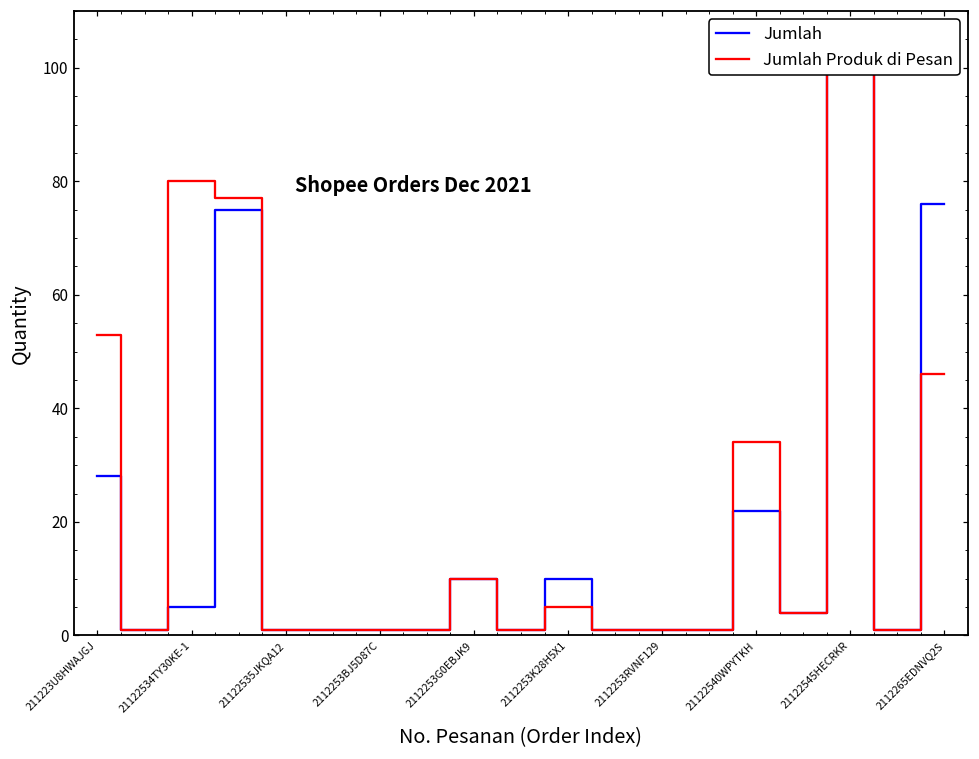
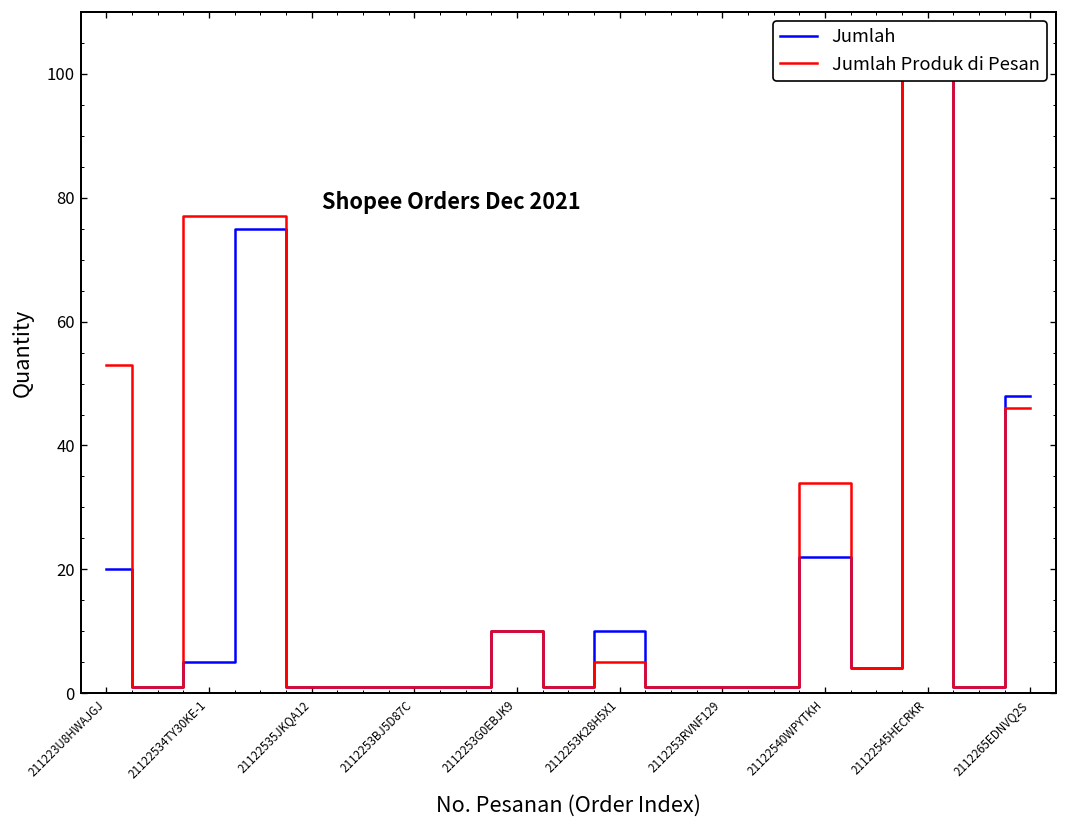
  {
    "Jumlah": {
-     "211223U8HWAJGJ": 28,
+     "211223U8HWAJGJ": 20,
      "21122534TY30KE-1": 5,
      "2112253K28H5X1": 10,
      "21122540WPYTKH": 22,
-     "2112265EDNVQ2S": 76
+     "2112265EDNVQ2S": 48
    },
    "Jumlah Produk di Pesan": {
      "211223U8HWAJGJ": 53,
-     "21122534TY30KE-1": 80,
+     "21122534TY30KE-1": 77,
      "2112253K28H5X1": 5,
      "21122540WPYTKH": 34,
      "2112265EDNVQ2S": 46
    }
  }
